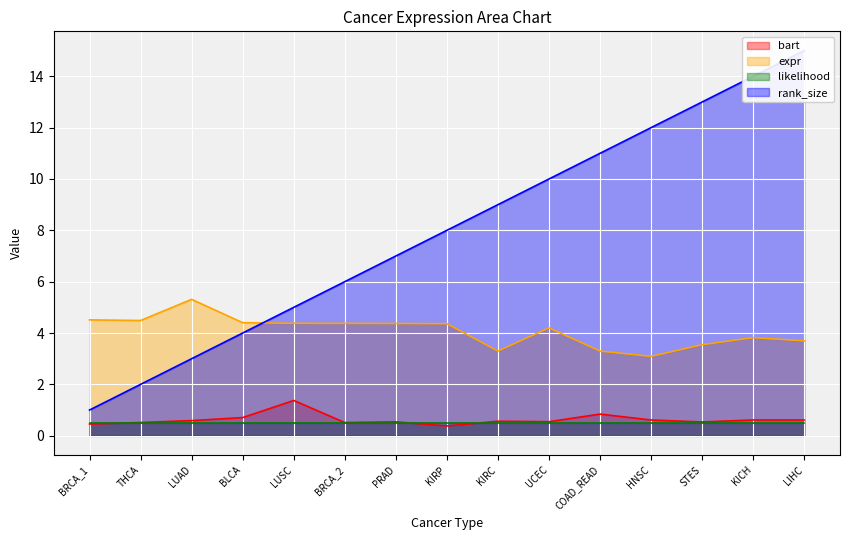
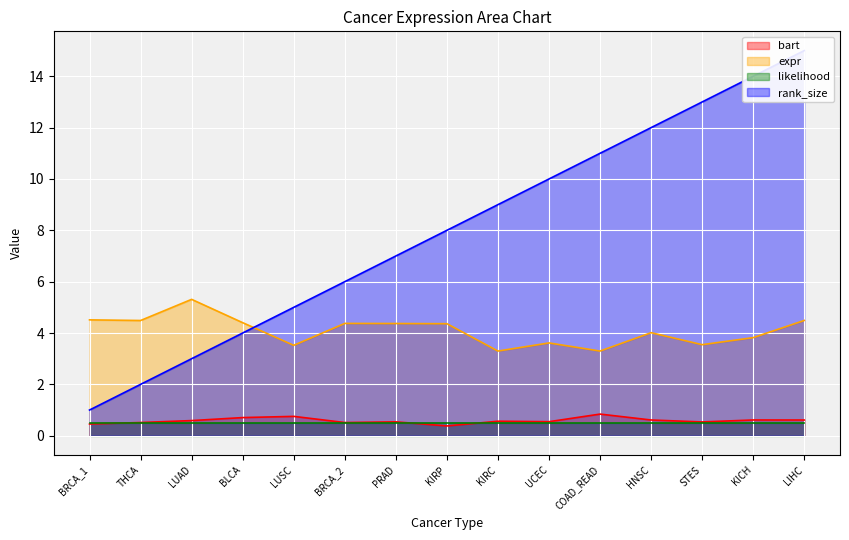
  {
    "bart": {
      "BLCA": 0.7,
-     "LUSC": 1.4,
+     "LUSC": 0.8,
      "KIRP": 0.4,
      "COAD_READ": 0.8,
      "HNSC": 0.6,
      "KICH": 0.6,
      "LIHC": 0.6
    },
    "expr": {
      "BRCA_1": 4.5,
      "THCA": 4.5,
      "LUAD": 5.3,
      "BLCA": 4.4,
-     "LUSC": 4.4,
+     "LUSC": 3.5,
      "BRCA_2": 4.4,
      "PRAD": 4.4,
      "KIRP": 4.4,
      "KIRC": 3.3,
-     "UCEC": 4.2,
+     "UCEC": 3.6,
      "COAD_READ": 3.3,
-     "HNSC": 3.1,
+     "HNSC": 4.0,
      "STES": 3.5,
      "KICH": 3.8,
-     "LIHC": 3.7
+     "LIHC": 4.5
    },
    "likelihood": {
      "BLCA": 0.5,
      "LUSC": 0.5,
      "KIRP": 0.5,
      "COAD_READ": 0.5,
      "HNSC": 0.5,
      "KICH": 0.5,
      "LIHC": 0.5
    },
    "rank_size": {
      "BRCA_1": 1.0,
      "THCA": 2.0,
      "LUAD": 3.0,
      "BLCA": 4.0,
      "LUSC": 5.0,
      "BRCA_2": 6.0,
      "PRAD": 7.0,
      "KIRP": 8.0,
      "KIRC": 9.0,
      "UCEC": 10.0,
      "COAD_READ": 11.0,
      "HNSC": 12.0,
      "STES": 13.0
    }
  }
